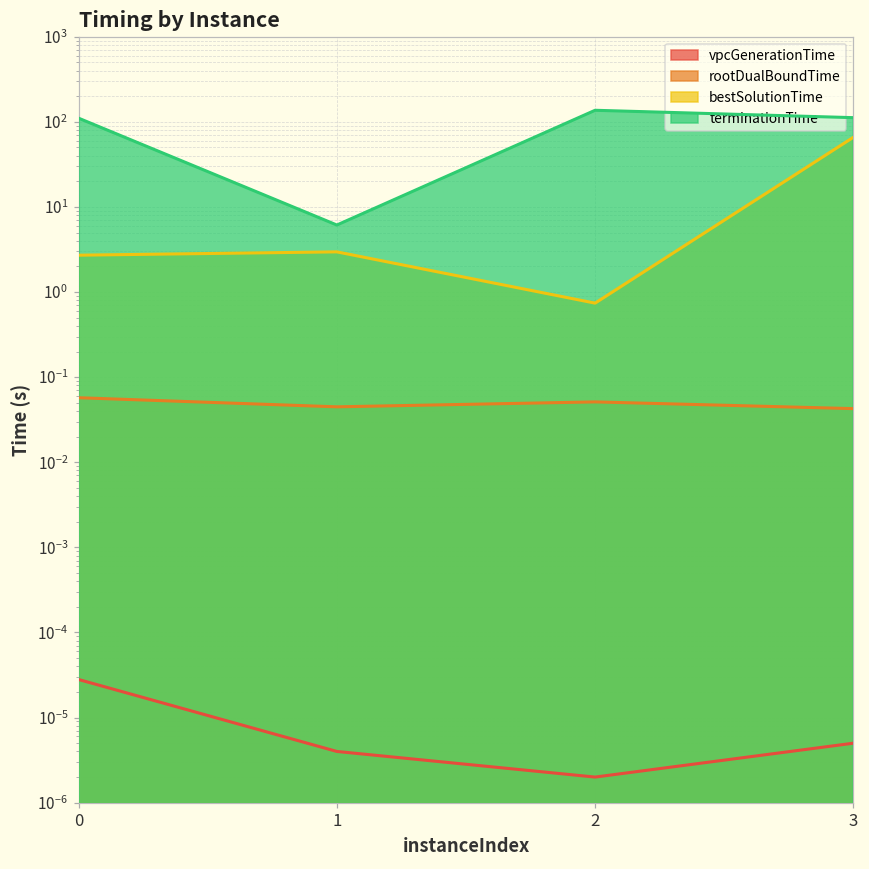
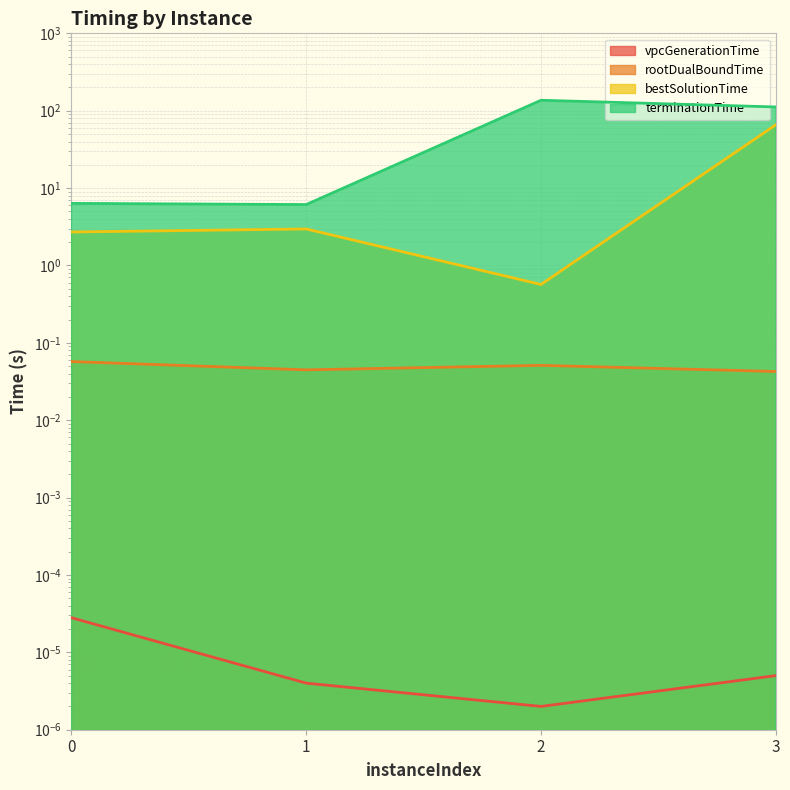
  {
    "bestSolutionTime": {
      "0": 2.7,
      "1": 3.0,
-     "2": 0.7,
+     "2": 0.6,
      "3": 70
    },
    "terminationTime": {
-     "0": 110,
+     "0": 6,
      "1": 6,
      "2": 140,
      "3": 110
    }
  }
